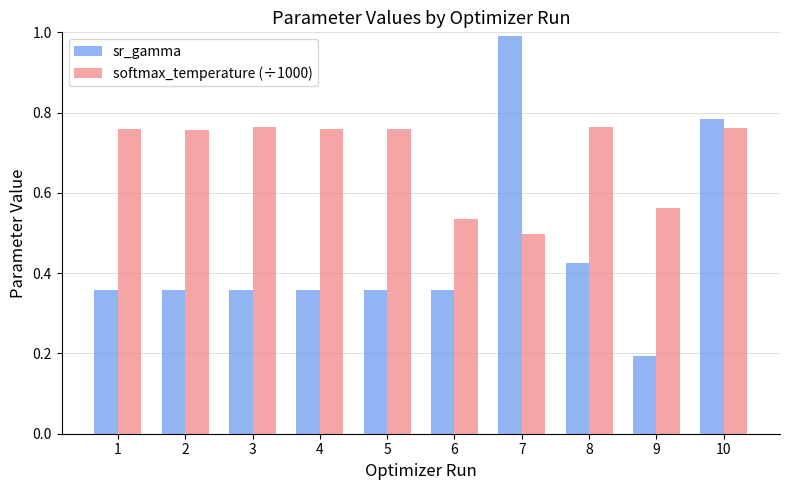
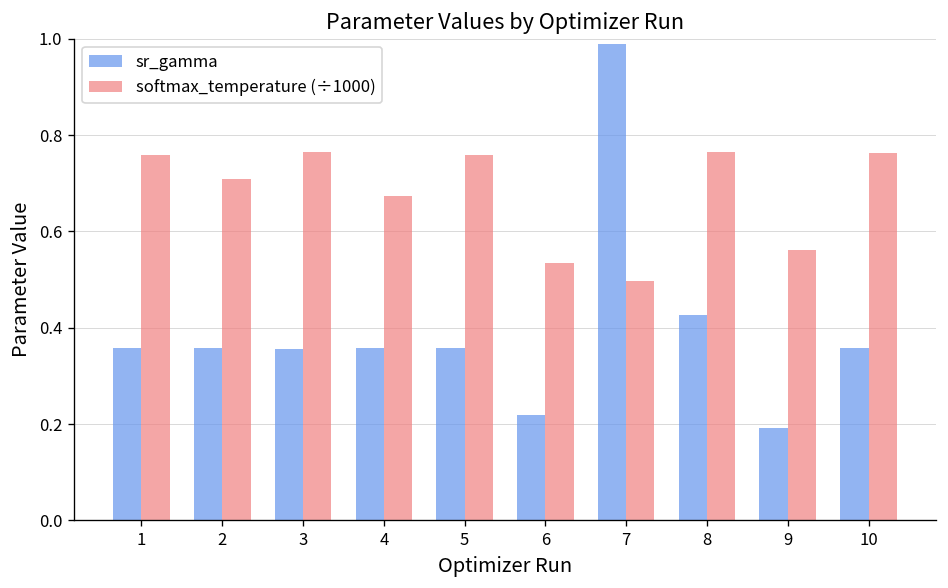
  {
    "sr_gamma": {
      "1": 0.36,
      "2": 0.36,
      "3": 0.36,
      "4": 0.36,
      "5": 0.36,
-     "6": 0.36,
+     "6": 0.22,
      "7": 0.99,
      "8": 0.43,
      "9": 0.19,
-     "10": 0.78
+     "10": 0.36
    },
    "softmax_temperature (÷1000)": {
      "1": 0.76,
-     "2": 0.76,
+     "2": 0.71,
      "3": 0.77,
-     "4": 0.76,
+     "4": 0.67,
      "5": 0.76,
      "6": 0.53,
      "7": 0.50,
      "8": 0.76,
      "9": 0.56,
      "10": 0.76
    }
  }
